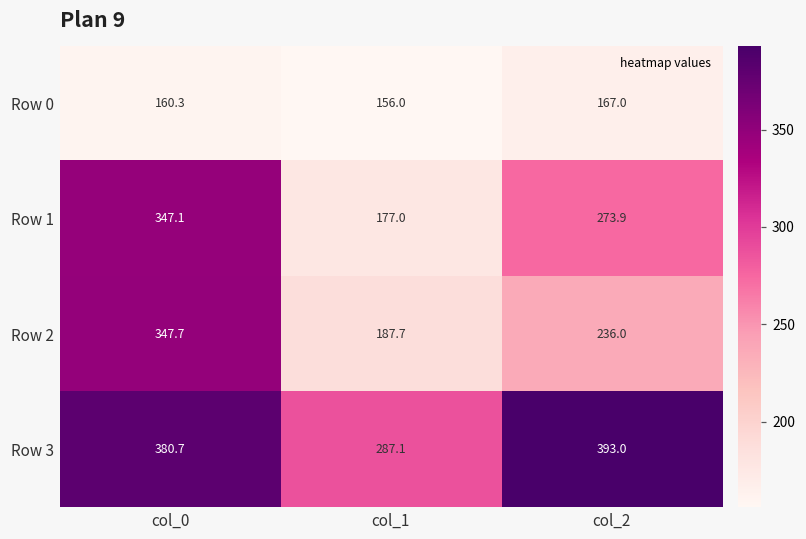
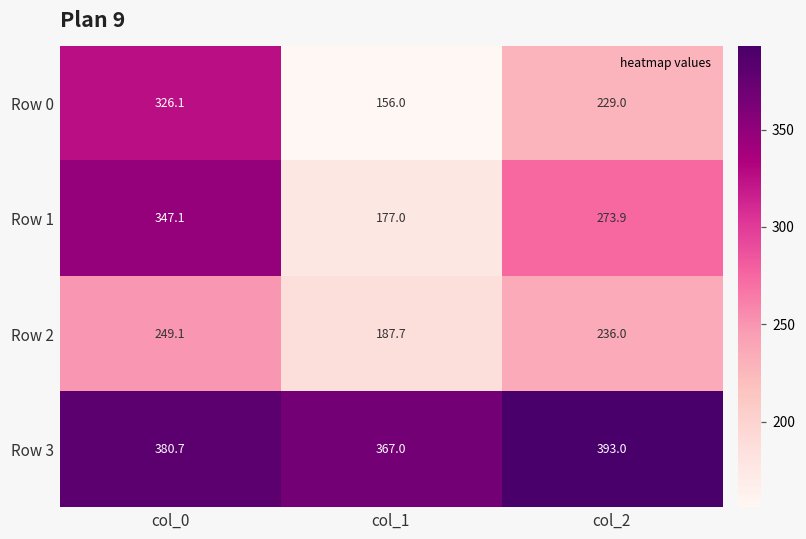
  {
    "Row 0": {
-     "col_0": 160.3,
+     "col_0": 326.1,
      "col_1": 156.0,
-     "col_2": 167.0
+     "col_2": 229.0
    },
    "Row 1": {
      "col_0": 347.1,
      "col_1": 177.0,
      "col_2": 273.9
    },
    "Row 2": {
-     "col_0": 347.7,
+     "col_0": 249.1,
      "col_1": 187.7,
      "col_2": 236.0
    },
    "Row 3": {
      "col_0": 380.7,
-     "col_1": 287.1,
+     "col_1": 367.0,
      "col_2": 393.0
    }
  }
